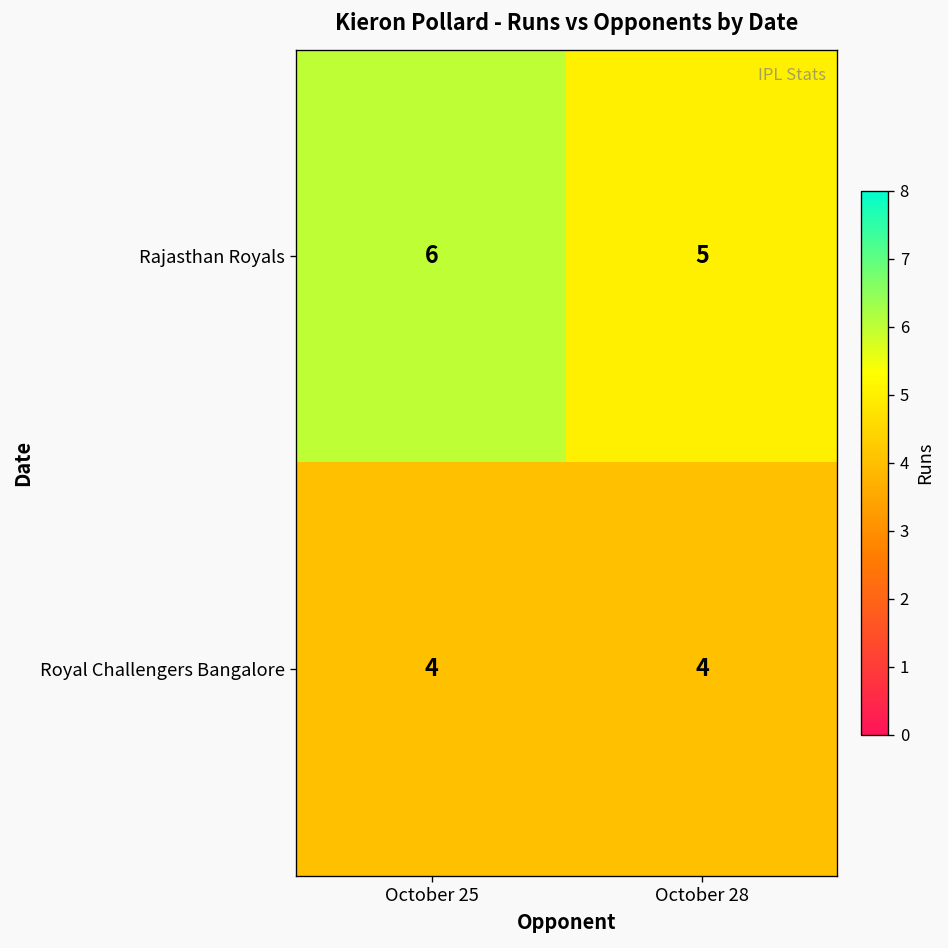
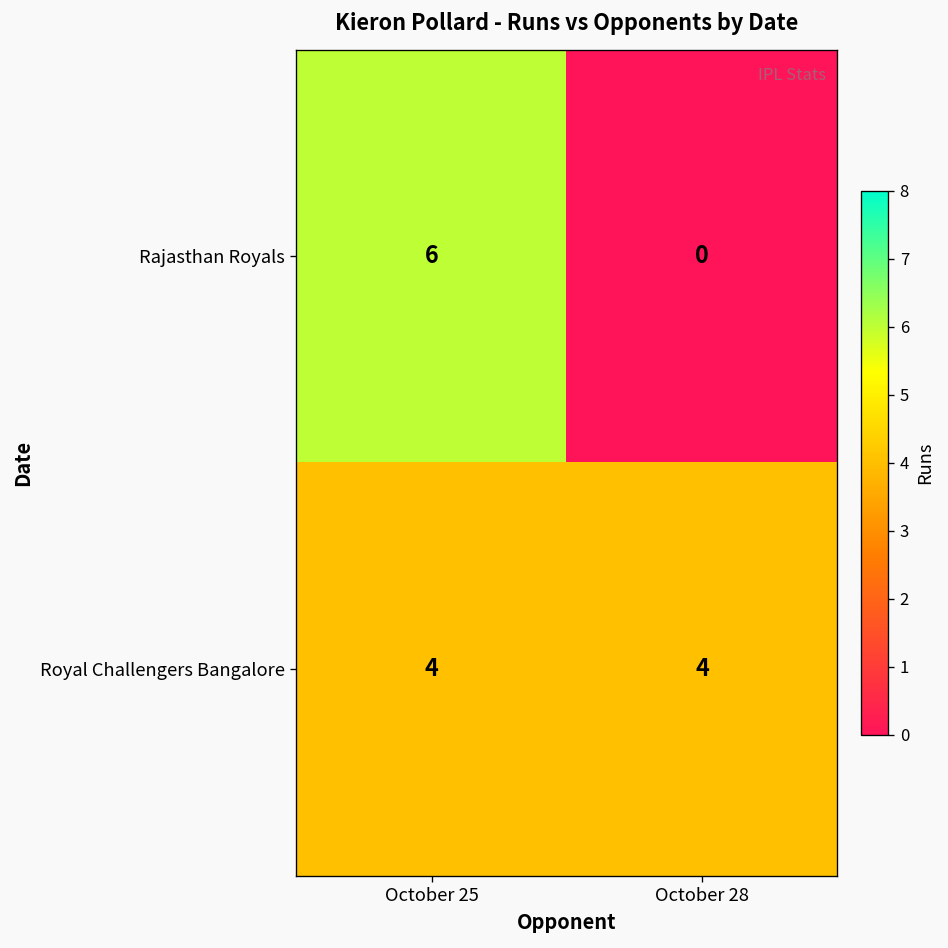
  {
    "Rajasthan Royals": {
      "October 25": 6,
-     "October 28": 5
+     "October 28": 0
    },
    "Royal Challengers Bangalore": {
      "October 25": 4,
      "October 28": 4
    }
  }
